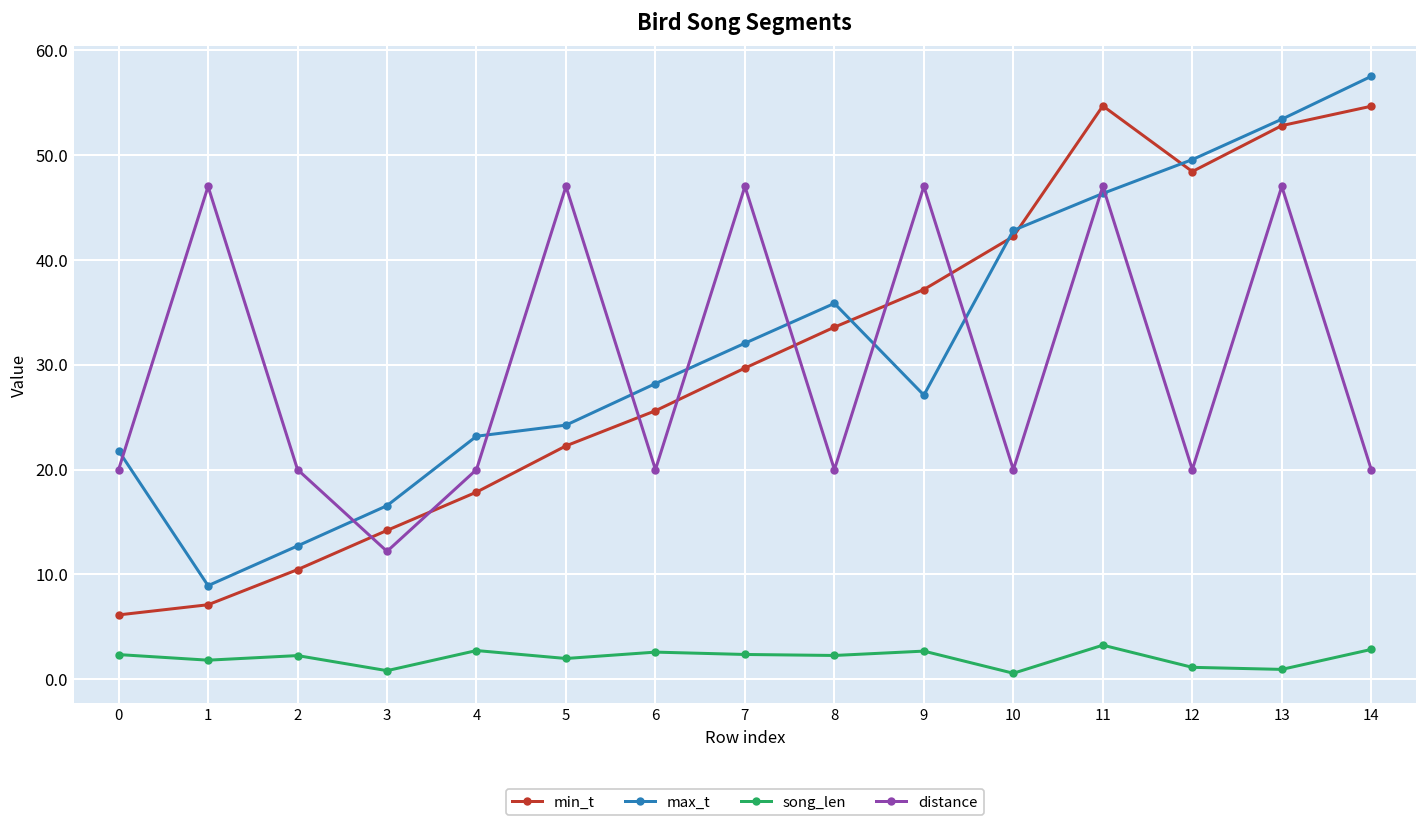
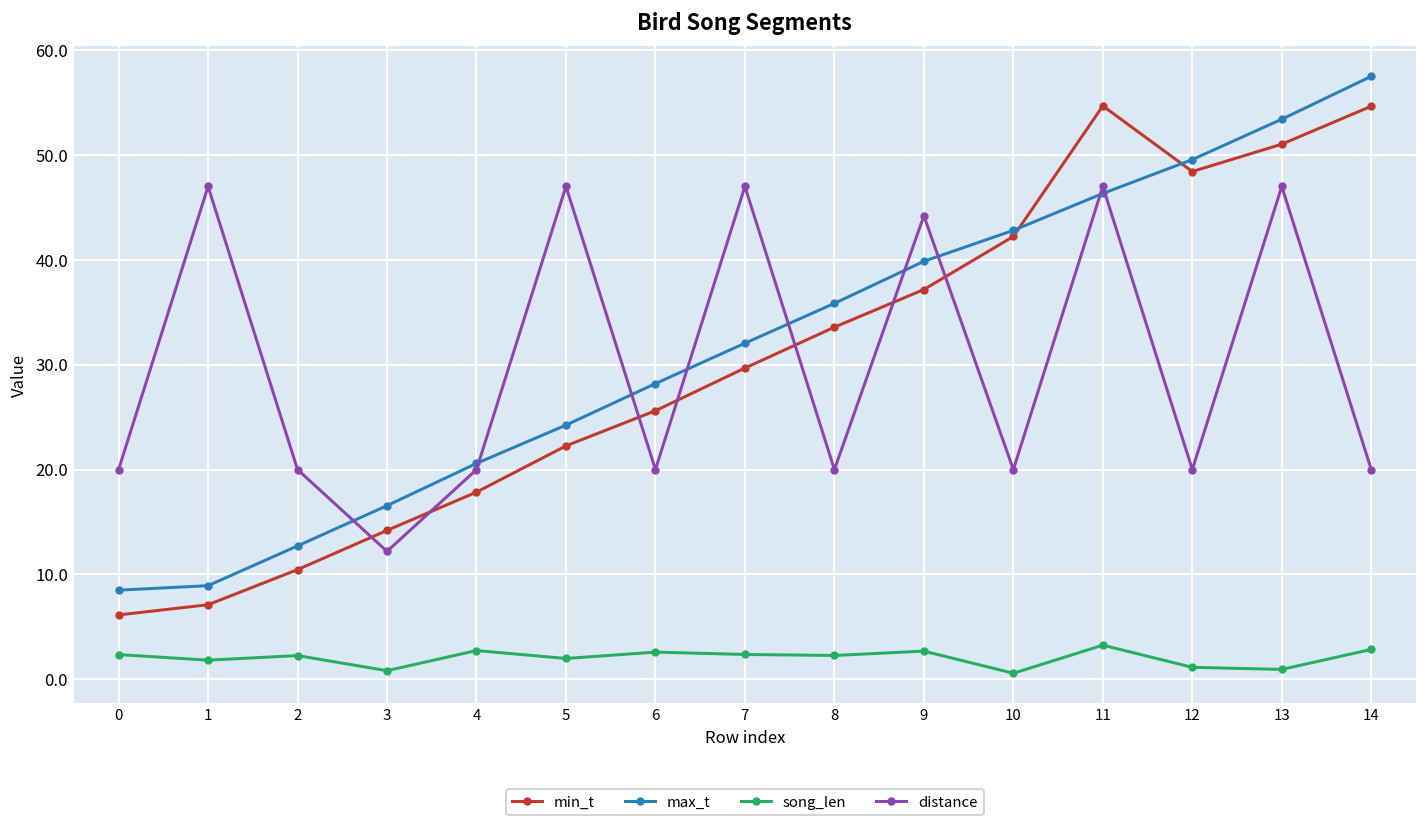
  {
    "min_t": {
      "0": 6,
      "1": 7,
      "2": 10,
      "3": 14,
      "4": 18,
      "5": 22,
      "6": 26,
      "7": 30,
      "8": 34,
      "9": 37,
      "10": 42,
      "11": 55,
      "12": 48,
-     "13": 53,
+     "13": 51,
      "14": 55
    },
    "max_t": {
-     "0": 22,
+     "0": 9,
      "1": 9,
      "2": 13,
      "3": 17,
-     "4": 23,
+     "4": 21,
      "5": 24,
      "6": 28,
      "7": 32,
      "8": 36,
-     "9": 27,
+     "9": 40,
      "10": 43,
      "11": 46,
      "12": 50,
      "13": 53,
      "14": 58
    },
    "song_len": {
      "0": 2,
      "1": 2,
      "2": 2,
      "3": 1,
      "4": 3,
      "5": 2,
      "6": 3,
      "7": 2,
      "8": 2,
      "9": 3,
      "10": 1,
      "11": 3,
      "12": 1,
      "13": 1,
      "14": 3
    },
    "distance": {
      "0": 20,
      "1": 47,
      "2": 20,
      "3": 12,
      "4": 20,
      "5": 47,
      "6": 20,
      "7": 47,
      "8": 20,
-     "9": 47,
+     "9": 44,
      "10": 20,
      "11": 47,
      "12": 20,
      "13": 47,
      "14": 20
    }
  }
